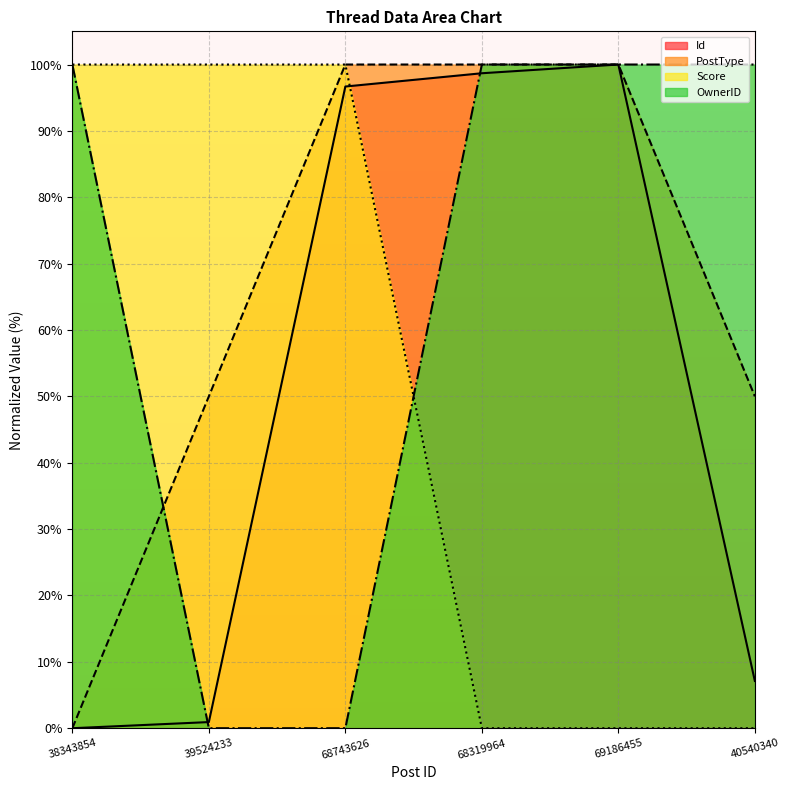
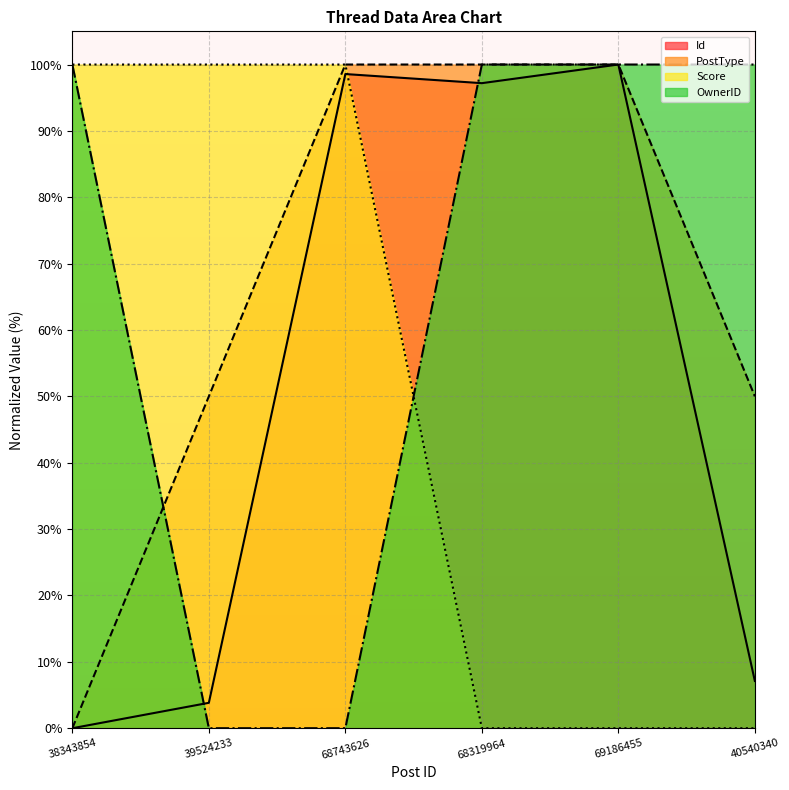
  {
    "Id": {
-     "39524233": "1%",
-     "68743626": "97%",
-     "68319964": "99%",
+     "39524233": "4%",
+     "68743626": "99%",
+     "68319964": "97%",
      "40540340": "7%"
    },
    "PostType": {
      "39524233": "50%",
      "40540340": "50%"
    },
    "Score": {
      "39524233": "100%",
      "68319964": "0%",
      "69186455": "0%",
      "40540340": "0%"
    },
    "OwnerID": {
      "39524233": "0%",
      "68743626": "0%",
      "40540340": "100%"
    }
  }
